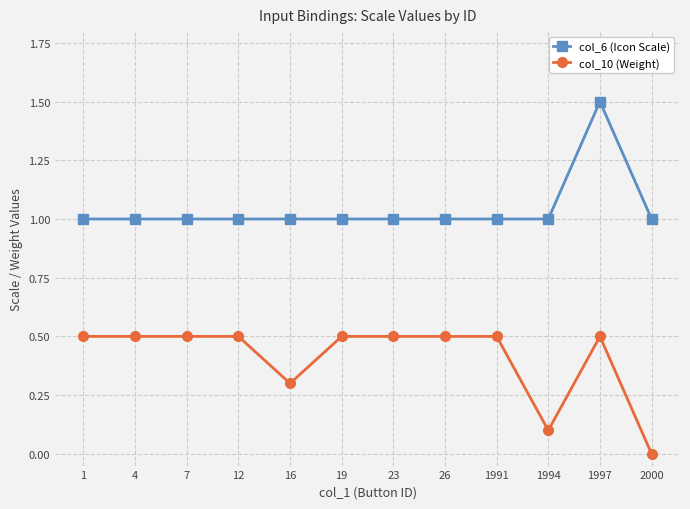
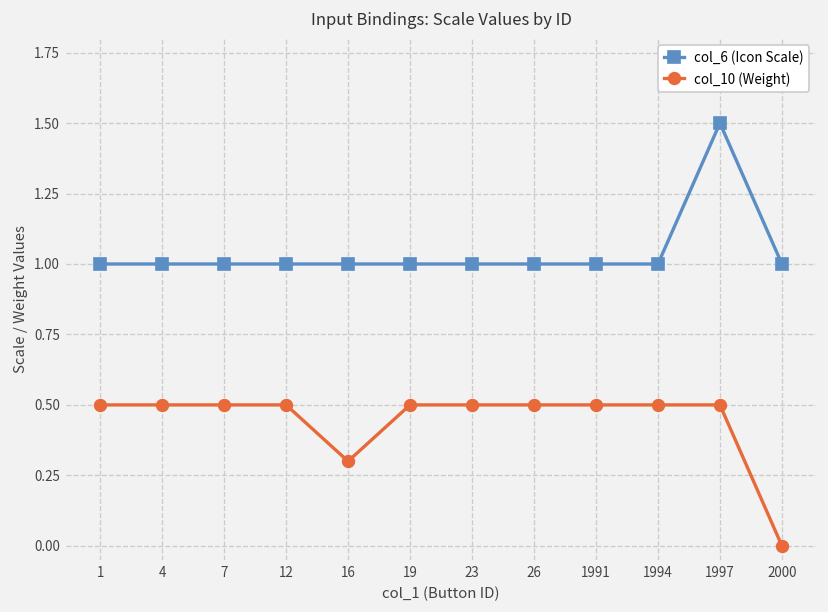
  {
    "col_6 (Icon Scale)": {
      "1": 1.0,
      "4": 1.0,
      "7": 1.0,
      "12": 1.0,
      "16": 1.0,
      "19": 1.0,
      "23": 1.0,
      "26": 1.0,
      "1991": 1.0,
      "1994": 1.0,
      "1997": 1.5,
      "2000": 1.0
    },
    "col_10 (Weight)": {
      "1": 0.5,
      "4": 0.5,
      "7": 0.5,
      "12": 0.5,
      "16": 0.3,
      "19": 0.5,
      "23": 0.5,
      "26": 0.5,
      "1991": 0.5,
-     "1994": 0.1,
+     "1994": 0.5,
      "1997": 0.5,
      "2000": 0.0
    }
  }
